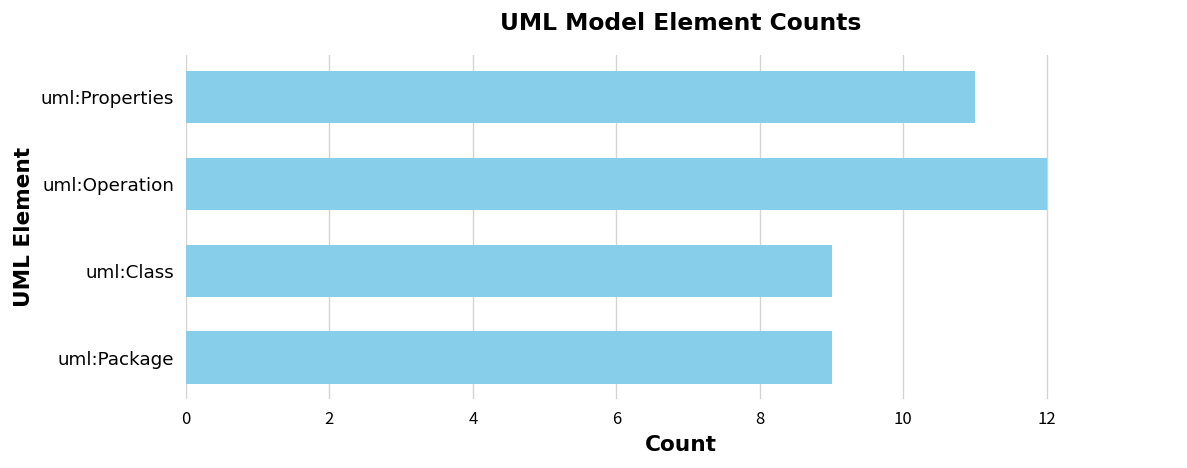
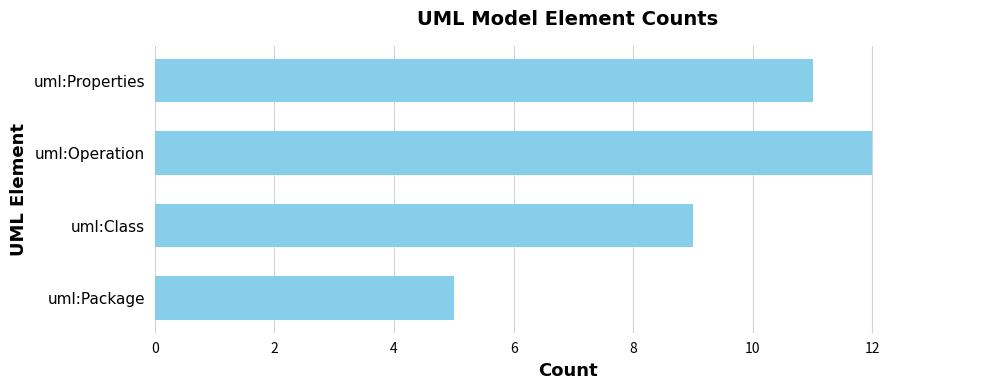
  {
    "uml:Properties": 11,
    "uml:Operation": 12,
    "uml:Class": 9,
-   "uml:Package": 9
+   "uml:Package": 5
  }
